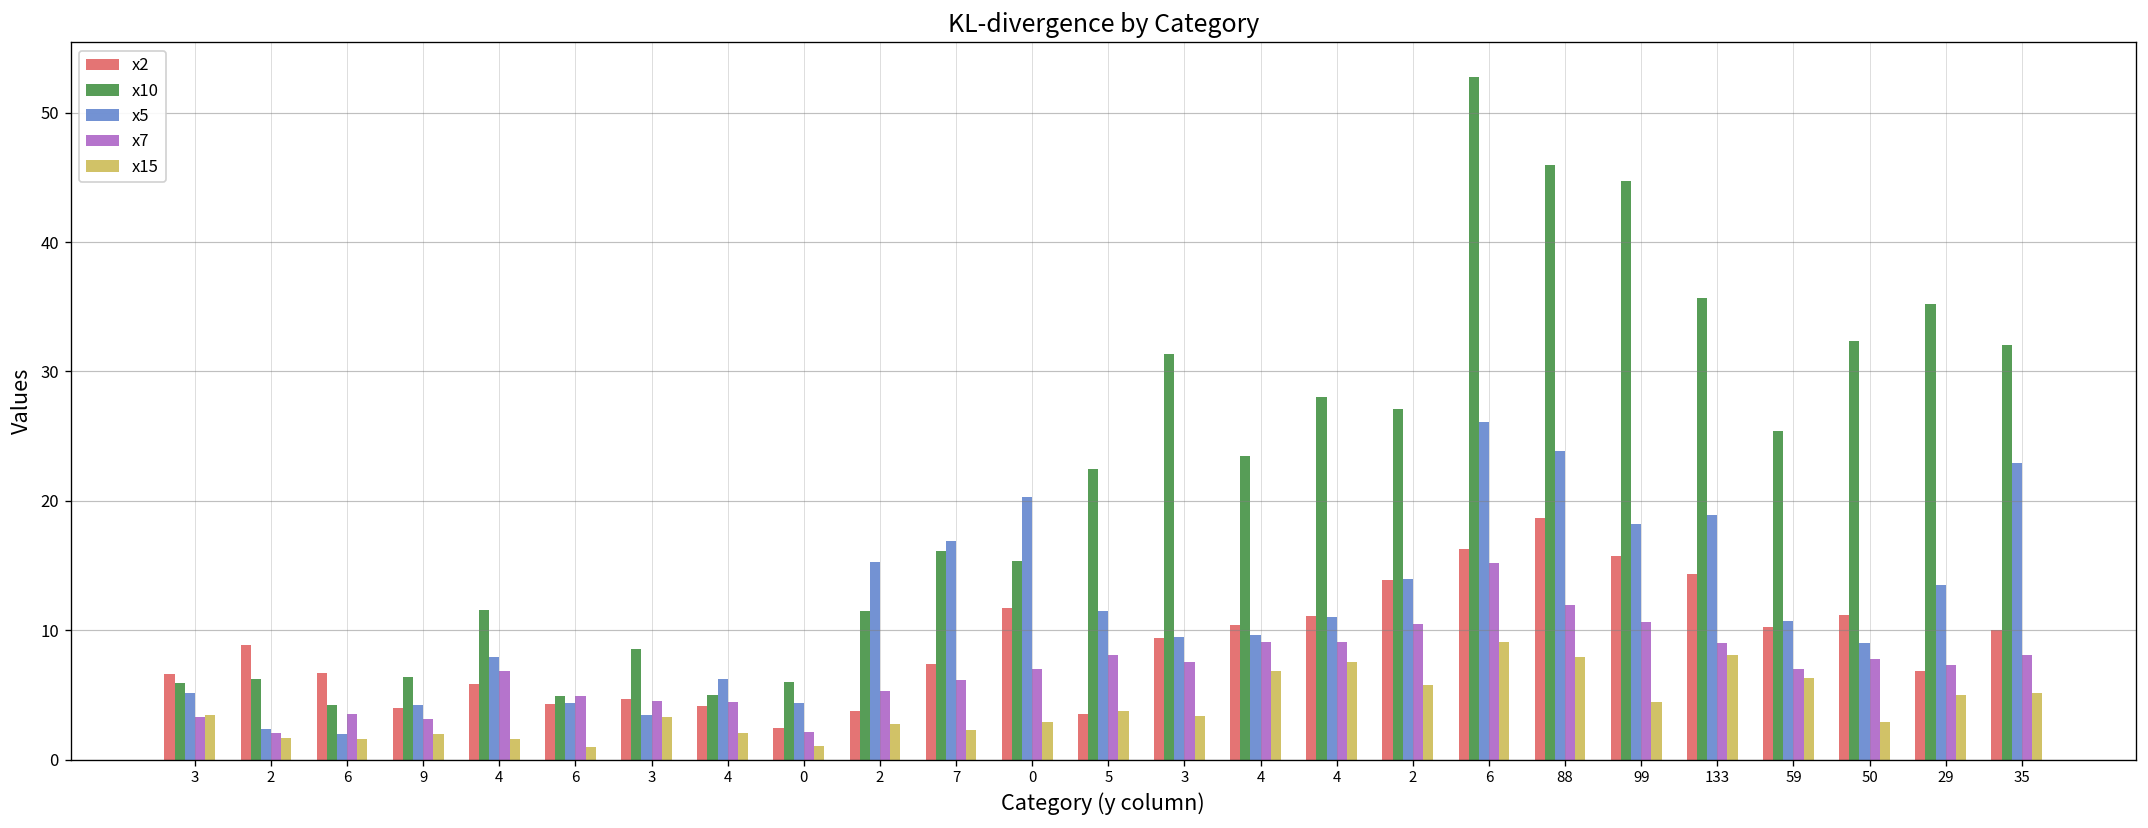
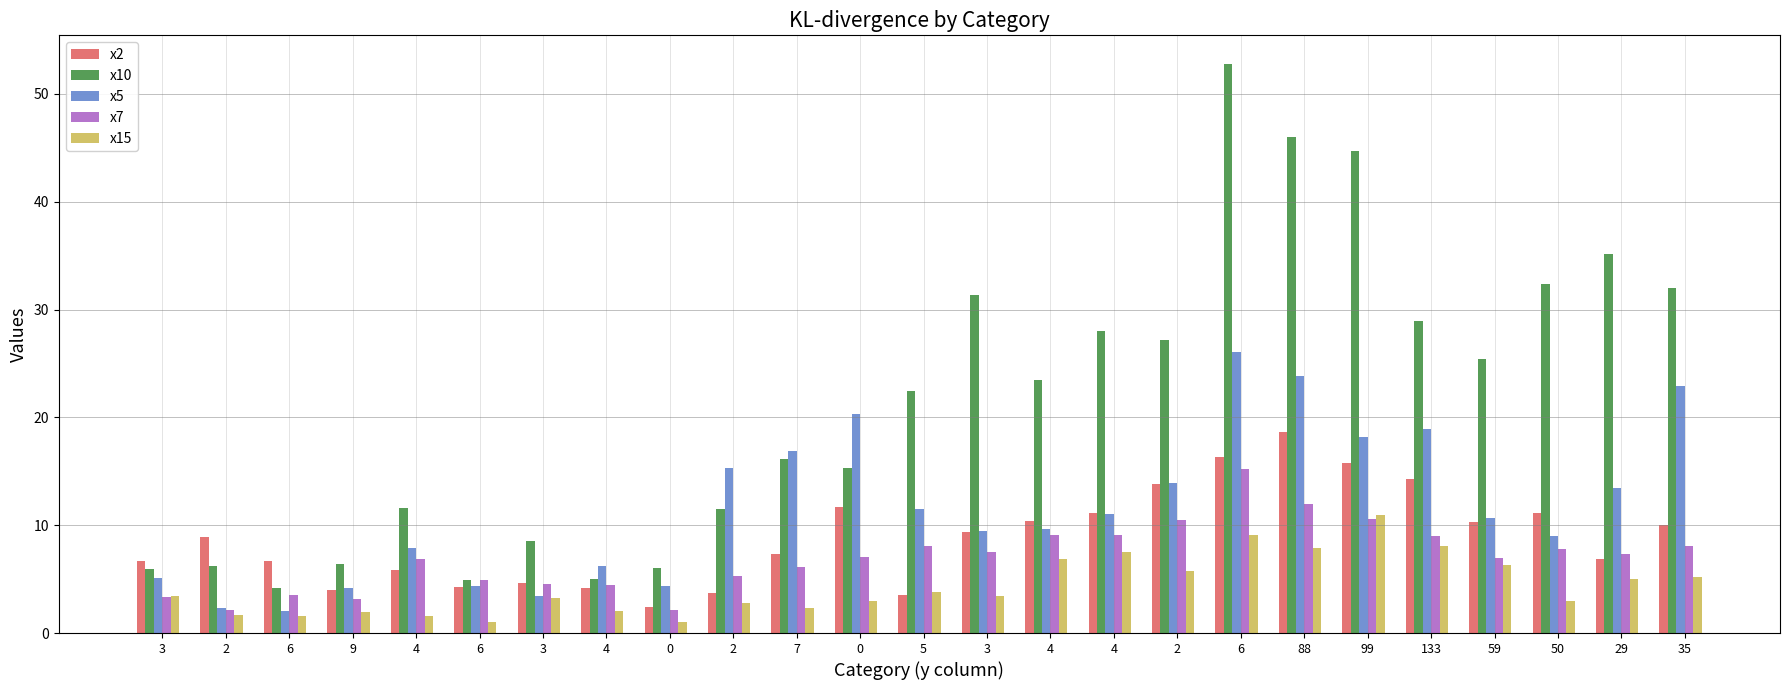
  {
    "x2": {
      "9": 4.0,
      "7": 7.4,
      "5": 3.5,
      "88": 18.6,
      "99": 15.8,
      "133": 14.3,
      "59": 10.3,
      "50": 11.2,
      "29": 6.9,
      "35": 10.0
    },
    "x10": {
      "9": 6.4,
      "7": 16.1,
      "5": 22.5,
      "88": 46.0,
      "99": 44.7,
-     "133": 35.6,
+     "133": 28.9,
      "59": 25.4,
      "50": 32.4,
      "29": 35.2,
      "35": 32.0
    },
    "x5": {
      "9": 4.2,
      "7": 16.9,
      "5": 11.5,
      "88": 23.9,
      "99": 18.2,
      "133": 18.9,
      "59": 10.7,
      "50": 9.0,
      "29": 13.5,
      "35": 22.9
    },
    "x7": {
      "9": 3.2,
      "7": 6.1,
      "5": 8.1,
      "88": 11.9,
      "99": 10.6,
      "133": 9.0,
      "59": 7.0,
      "50": 7.8,
      "29": 7.3,
      "35": 8.1
    },
    "x15": {
      "9": 1.9,
      "7": 2.3,
      "5": 3.8,
      "88": 7.9,
-     "99": 4.5,
+     "99": 11.0,
      "133": 8.1,
      "59": 6.3,
      "50": 2.9,
      "29": 5.0,
      "35": 5.2
    }
  }
